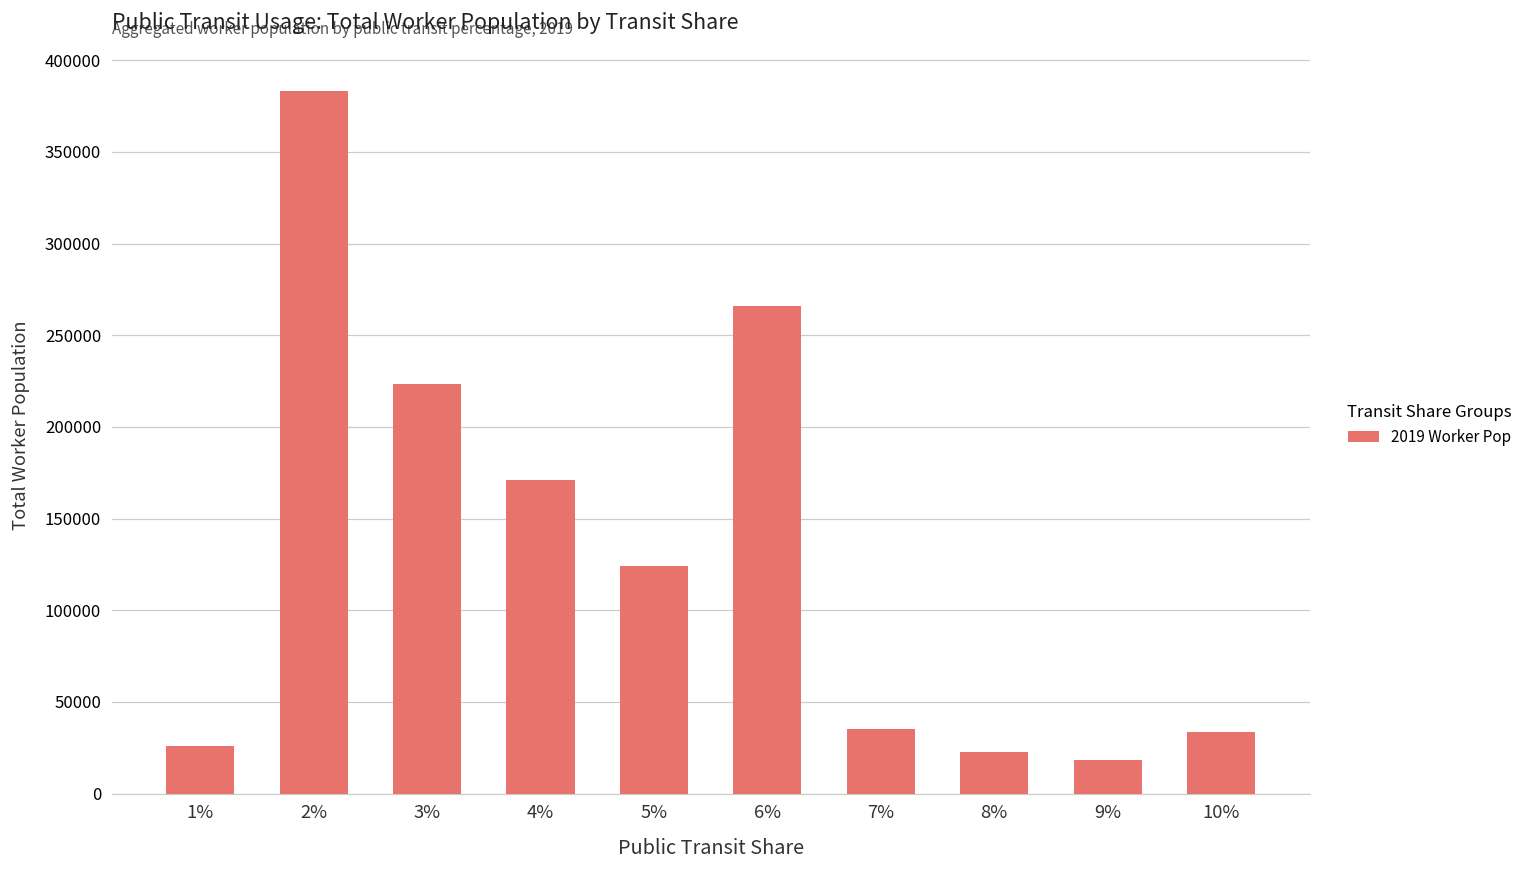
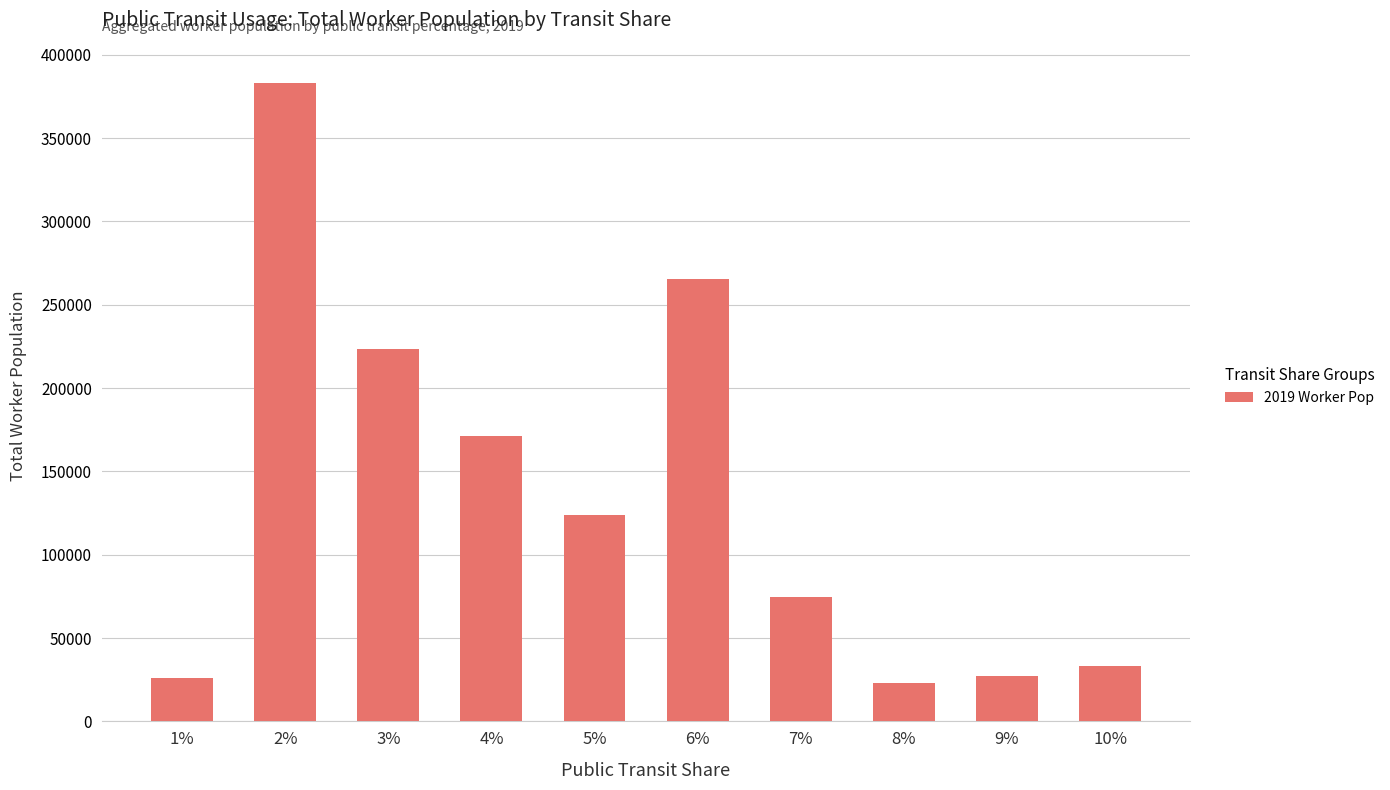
  {
    "1%": 26000,
    "2%": 383000,
    "3%": 223000,
    "4%": 171000,
    "5%": 124000,
    "6%": 266000,
-   "7%": 35000,
+   "7%": 75000,
    "8%": 23000,
-   "9%": 18000,
+   "9%": 27000,
    "10%": 33000
  }
